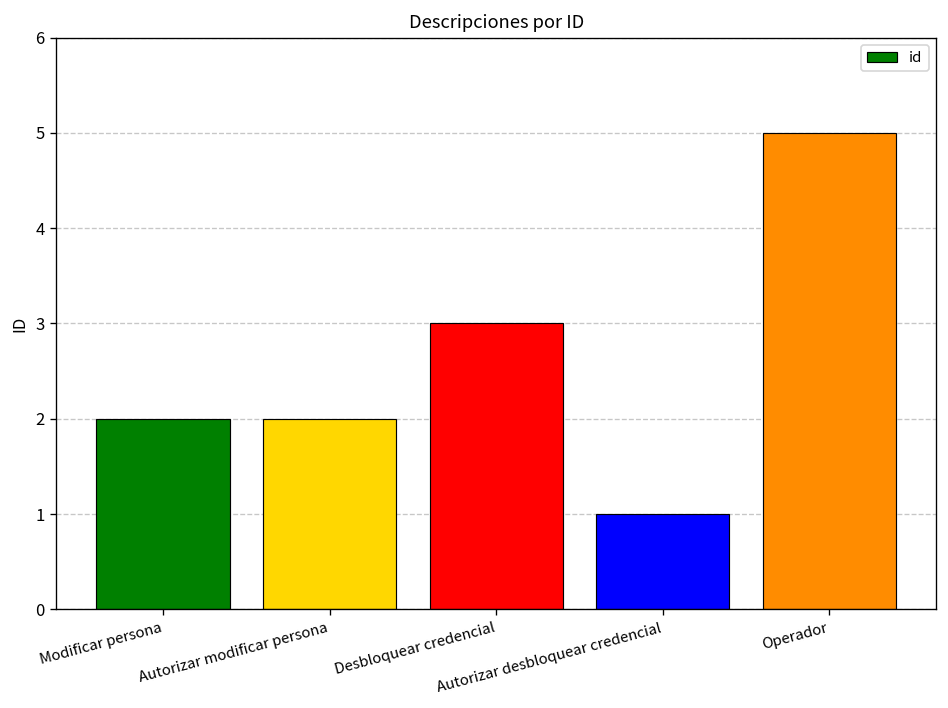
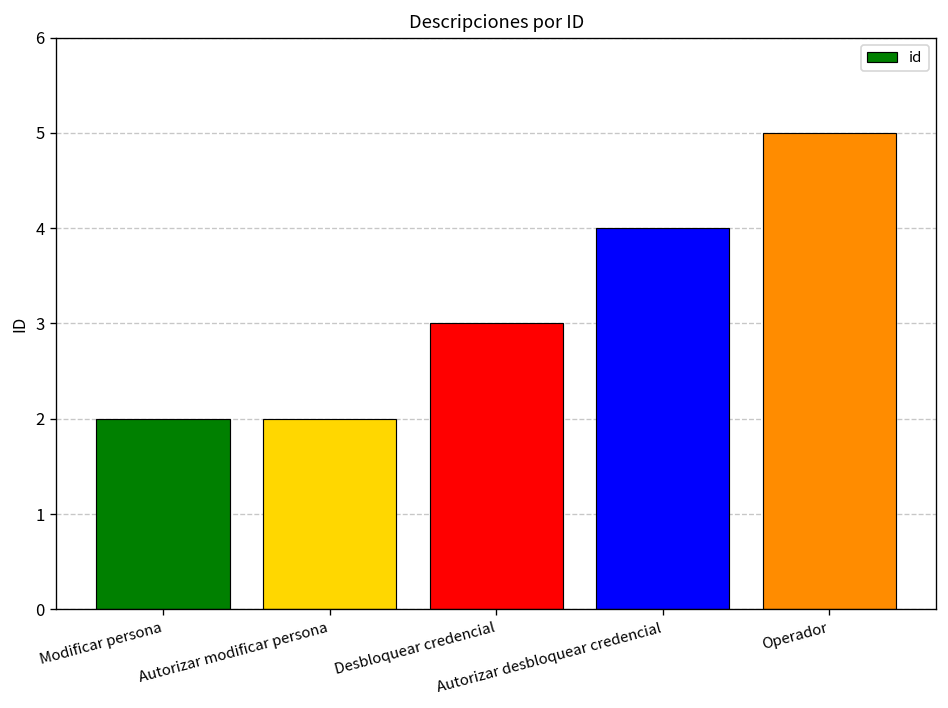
  {
    "Modificar persona": 2,
    "Autorizar modificar persona": 2,
    "Desbloquear credencial": 3,
-   "Autorizar desbloquear credencial": 1,
+   "Autorizar desbloquear credencial": 4,
    "Operador": 5
  }
